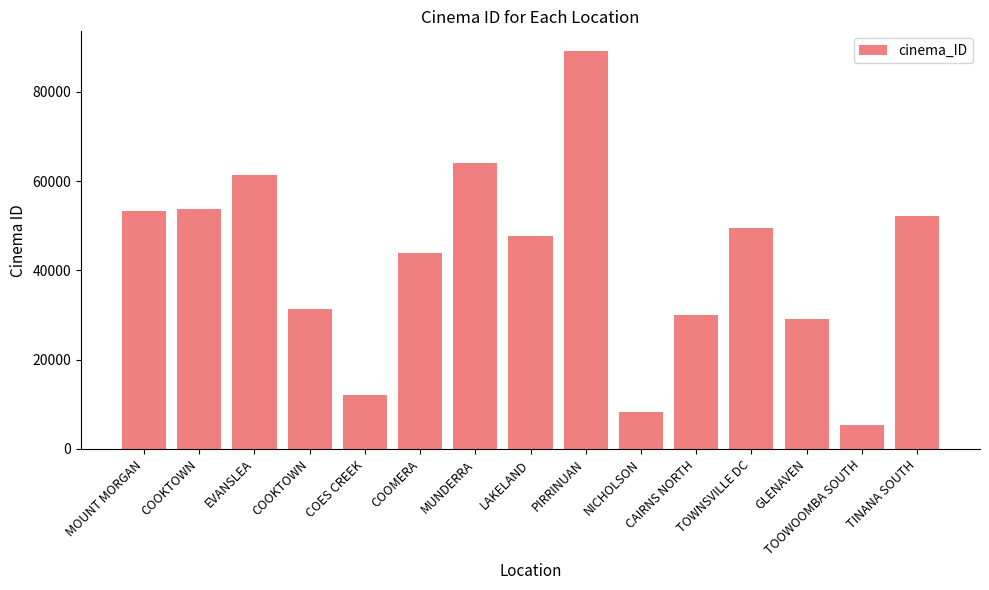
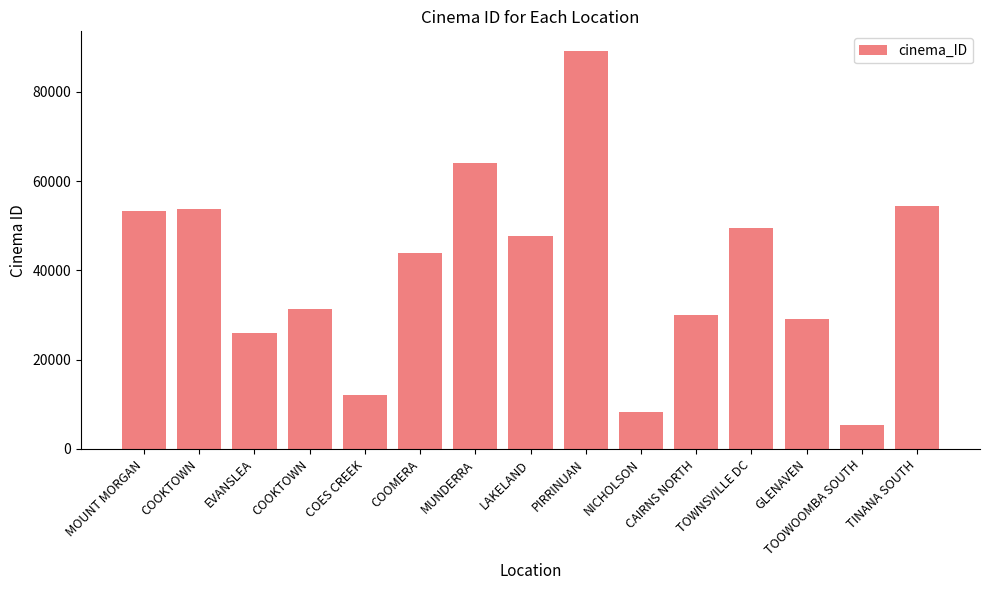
  {
    "MOUNT MORGAN": 53000,
-   "EVANSLEA": 61000,
+   "EVANSLEA": 26000,
    "COES CREEK": 12000,
    "COOMERA": 44000,
    "MUNDERRA": 64000,
    "LAKELAND": 48000,
    "PIRRINUAN": 89000,
    "NICHOLSON": 8000,
    "CAIRNS NORTH": 30000,
    "TOWNSVILLE DC": 49000,
    "GLENAVEN": 29000,
    "TOOWOOMBA SOUTH": 5000,
-   "TINANA SOUTH": 52000
+   "TINANA SOUTH": 54000
  }
